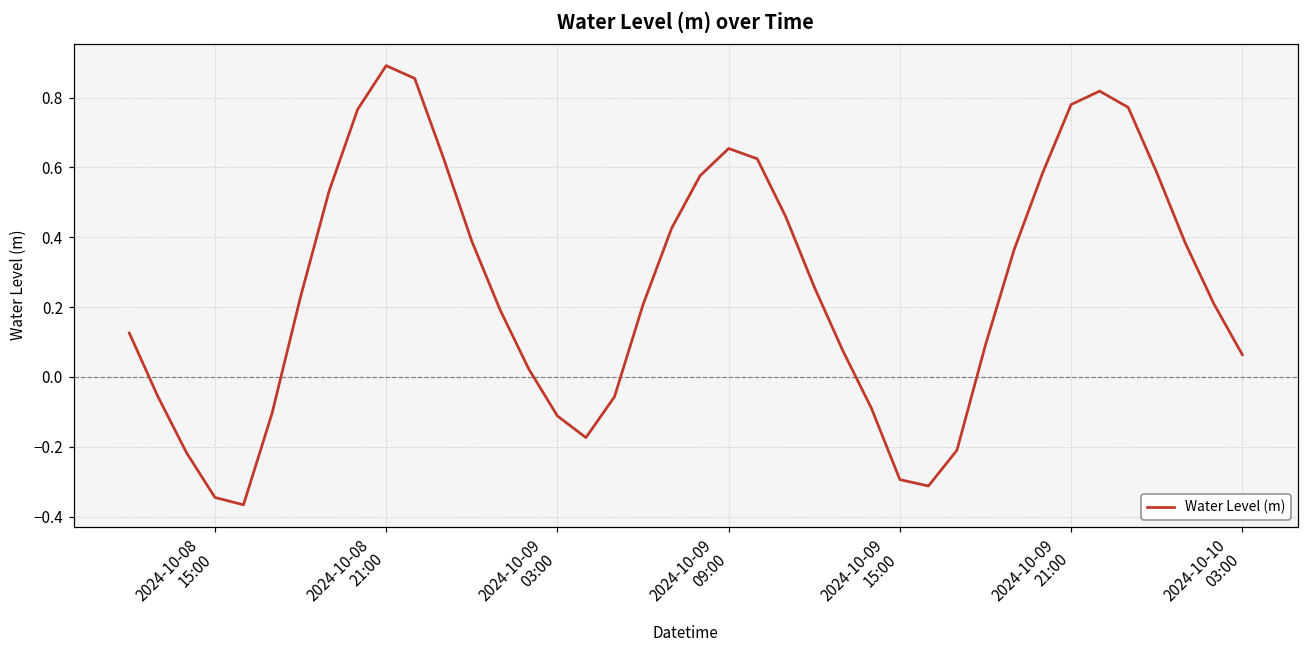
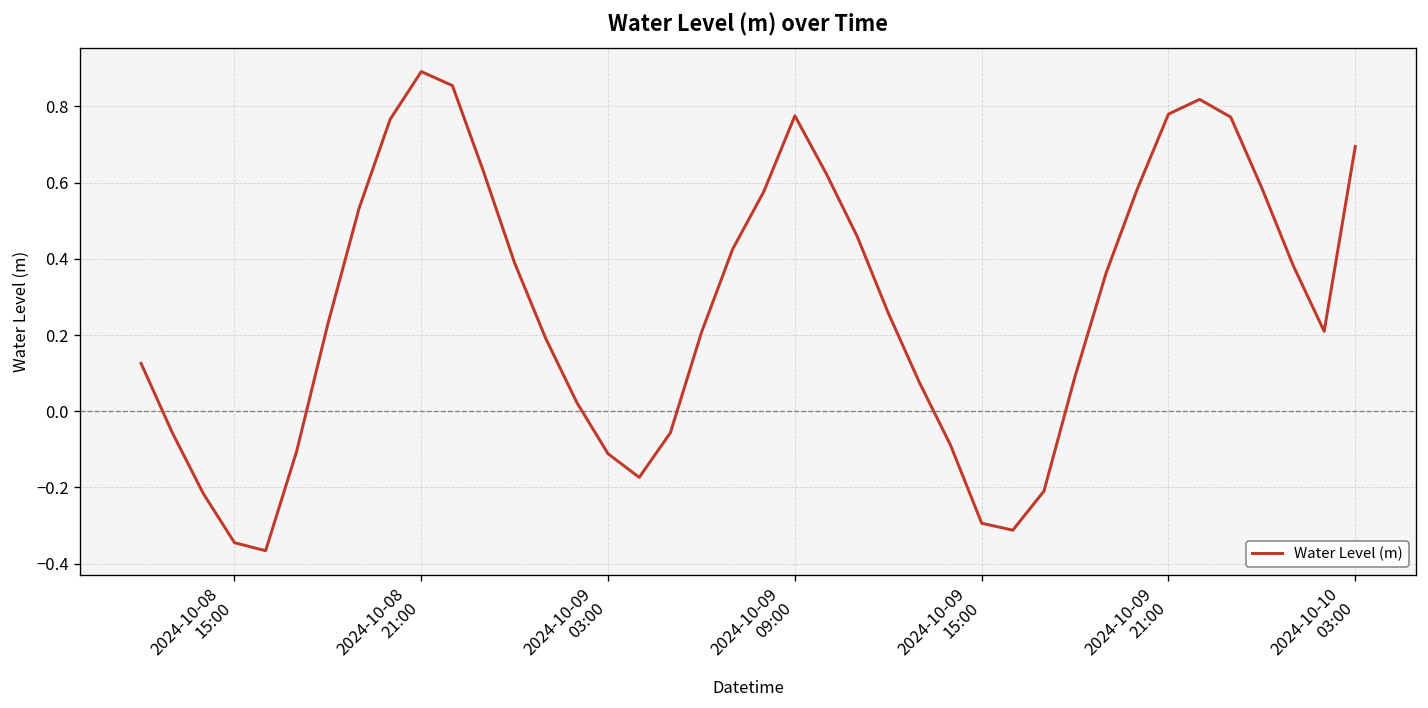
  {
    "2024-10-08 15:00": -0.35,
    "2024-10-08 21:00": 0.89,
    "2024-10-09 03:00": -0.11,
-   "2024-10-09 09:00": 0.65,
+   "2024-10-09 09:00": 0.78,
    "2024-10-09 15:00": -0.29,
    "2024-10-09 21:00": 0.78,
-   "2024-10-10 03:00": 0.06
+   "2024-10-10 03:00": 0.70
  }
